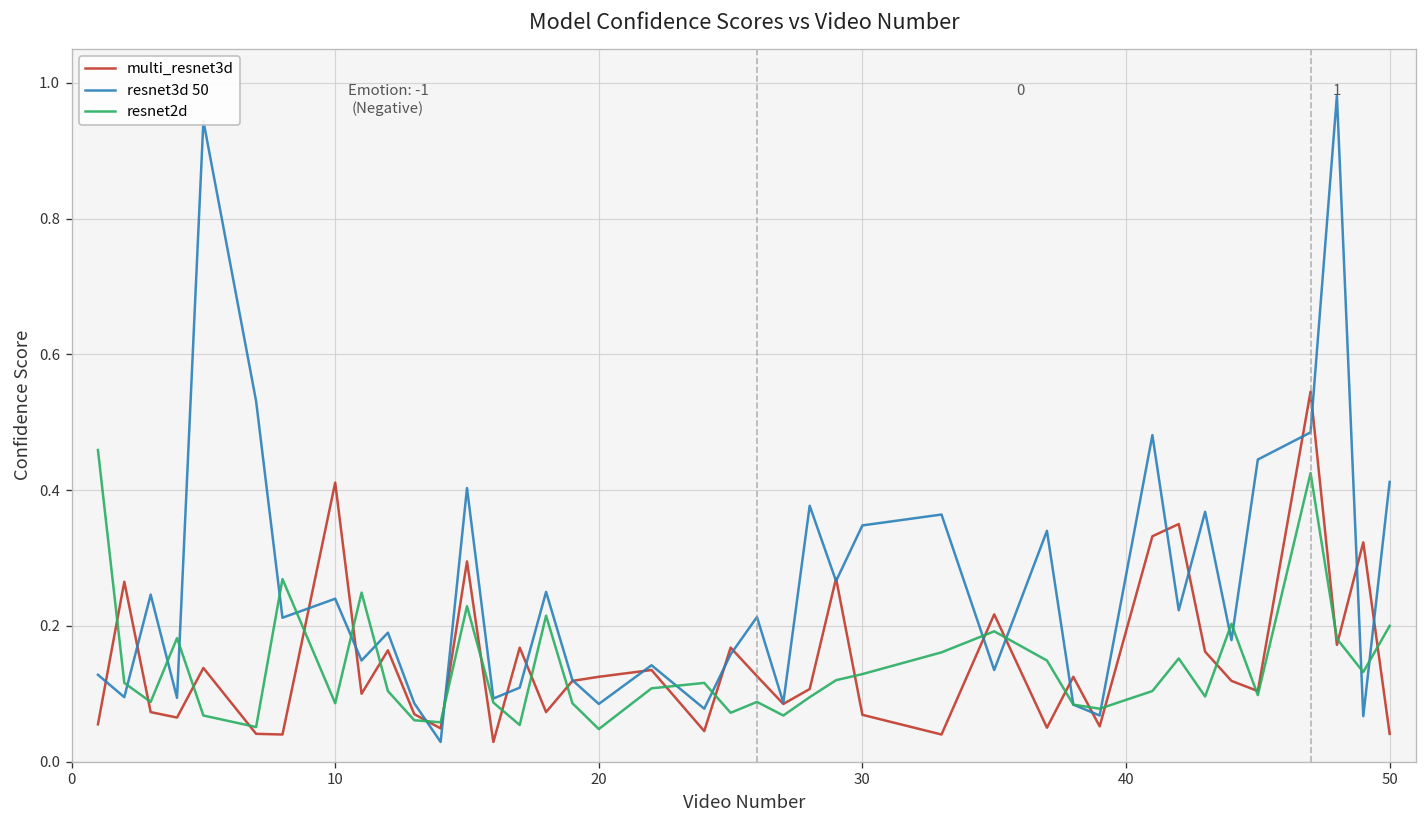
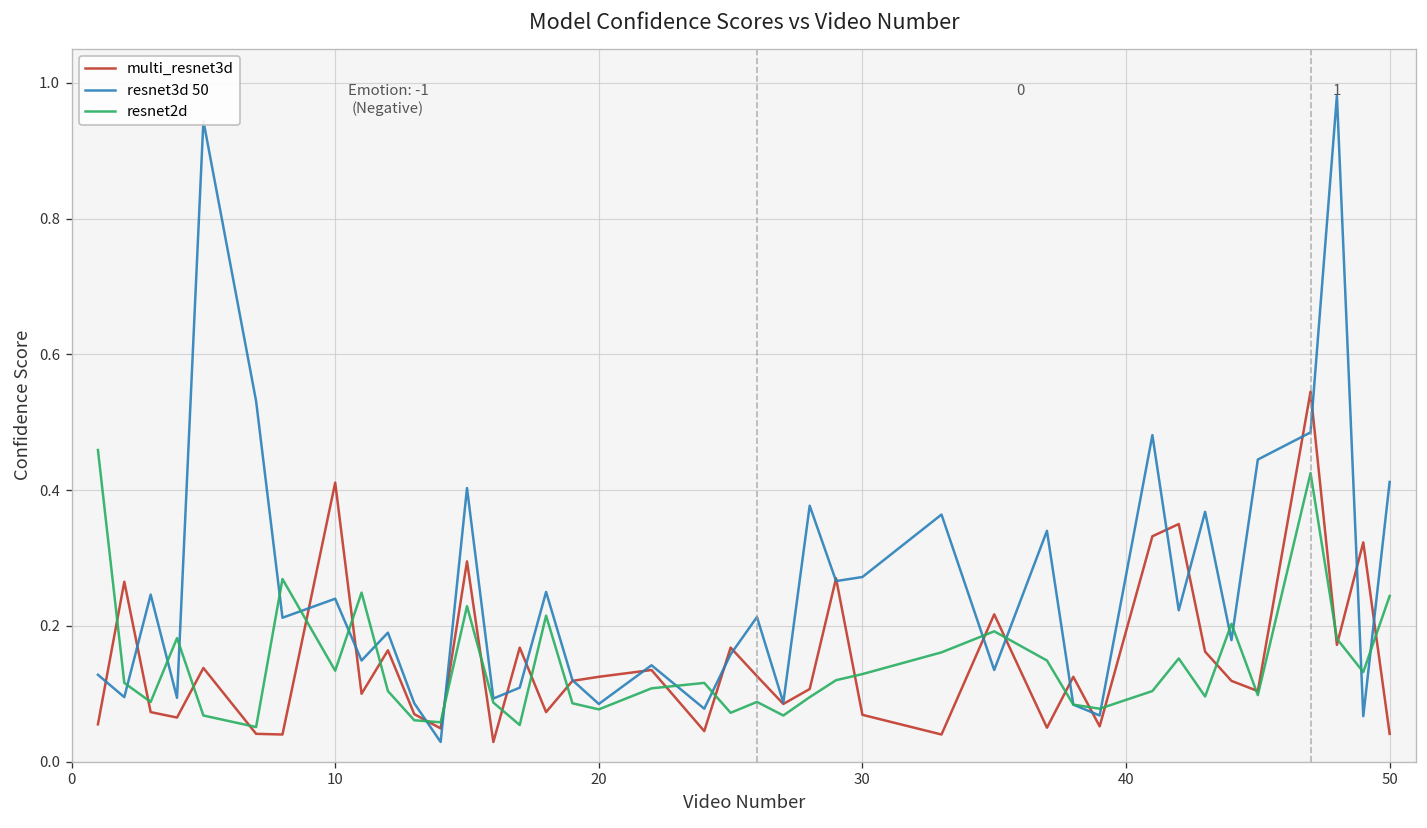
  {
    "multi_resnet3d": {
      "10": 0.41,
      "20": 0.13,
      "30": 0.07,
      "50": 0.04
    },
    "resnet3d 50": {
      "10": 0.24,
      "20": 0.09,
-     "30": 0.35,
+     "30": 0.27,
      "50": 0.41
    },
    "resnet2d": {
-     "10": 0.09,
-     "20": 0.05,
+     "10": 0.13,
+     "20": 0.08,
      "30": 0.13,
-     "50": 0.20
+     "50": 0.24
    }
  }
